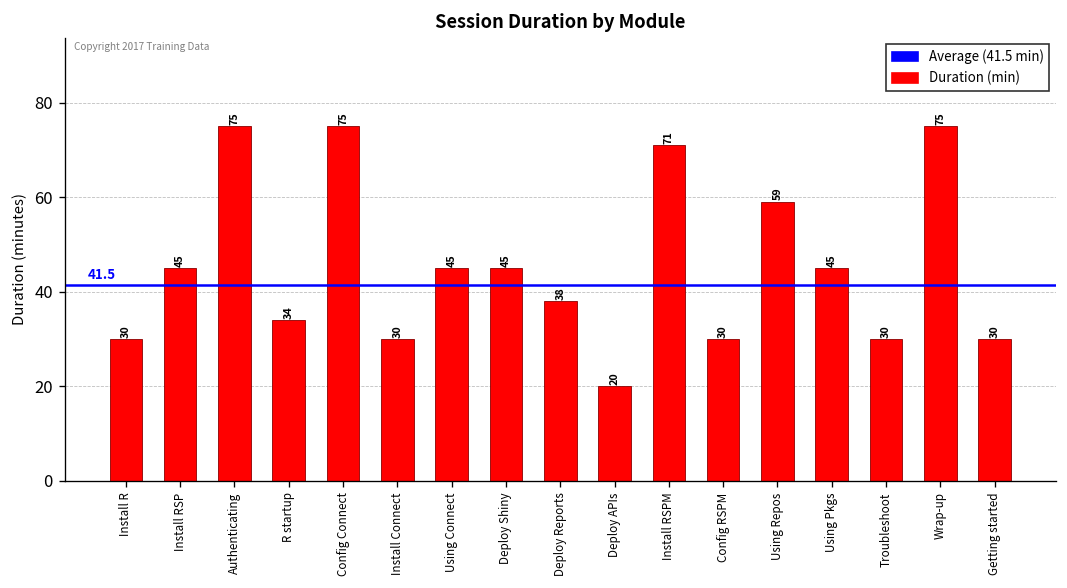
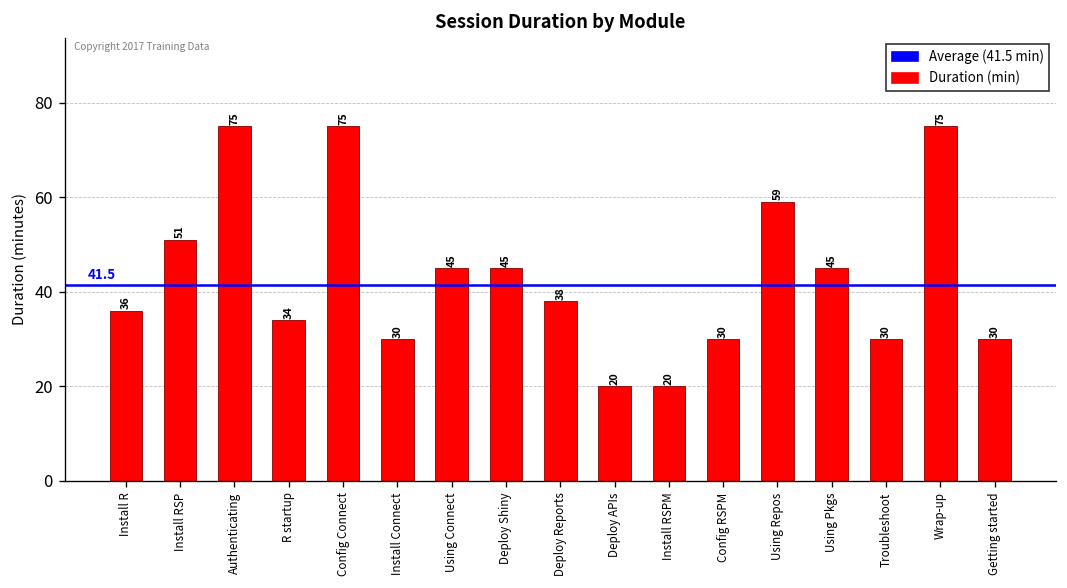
  {
-   "Install R": 30,
-   "Install RSP": 45,
+   "Install R": 36,
+   "Install RSP": 51,
    "Authenticating": 75,
    "R startup": 34,
    "Config Connect": 75,
    "Install Connect": 30,
    "Using Connect": 45,
    "Deploy Shiny": 45,
    "Deploy Reports": 38,
    "Deploy APIs": 20,
-   "Install RSPM": 71,
+   "Install RSPM": 20,
    "Config RSPM": 30,
    "Using Repos": 59,
    "Using Pkgs": 45,
    "Troubleshoot": 30,
    "Wrap-up": 75,
    "Getting started": 30
  }
